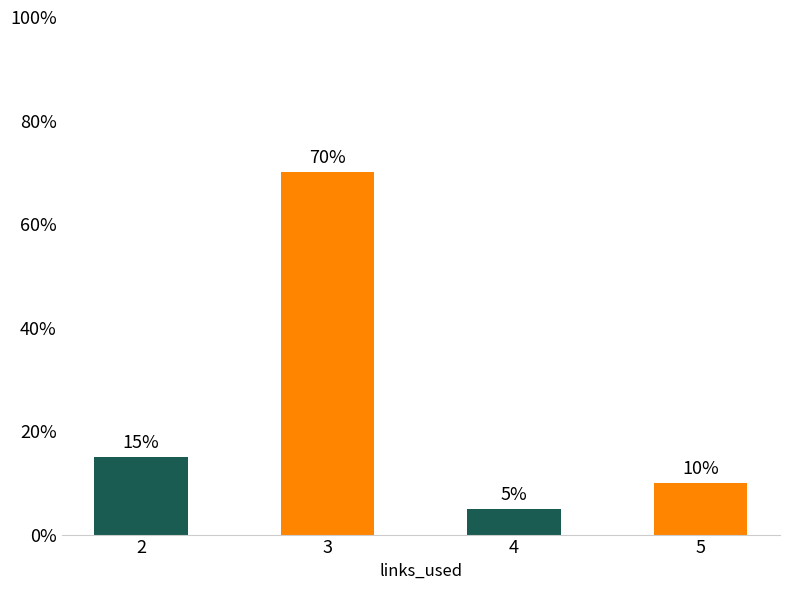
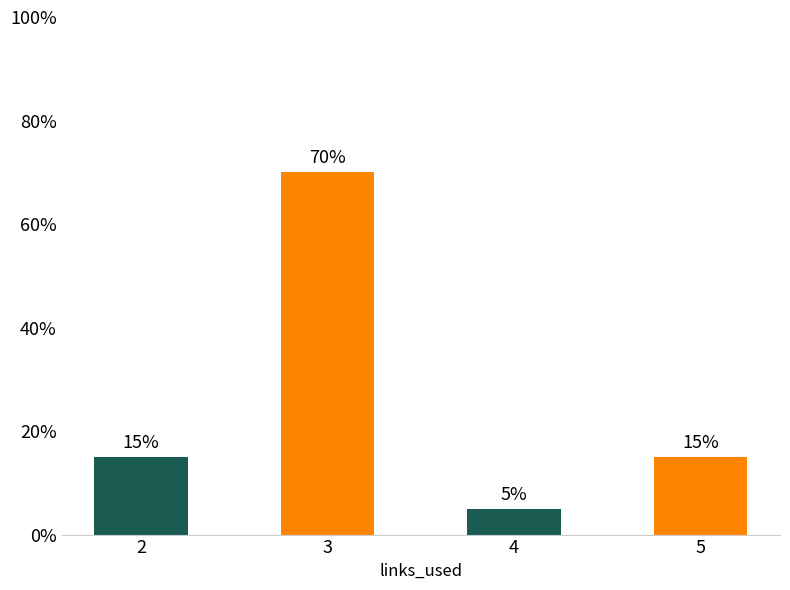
  {
    "2": "15%",
    "3": "70%",
    "4": "5%",
-   "5": "10%"
+   "5": "15%"
  }
